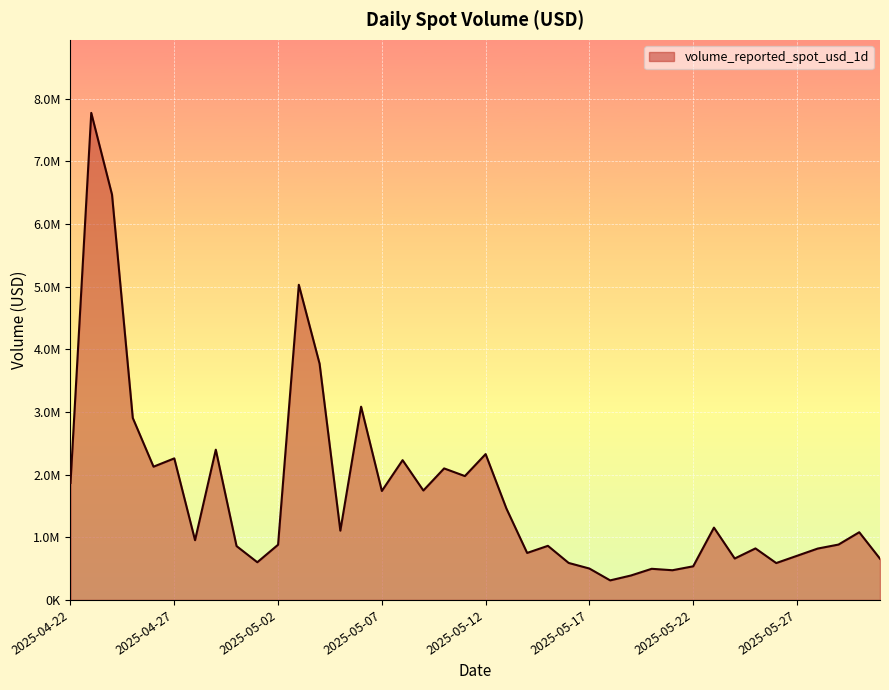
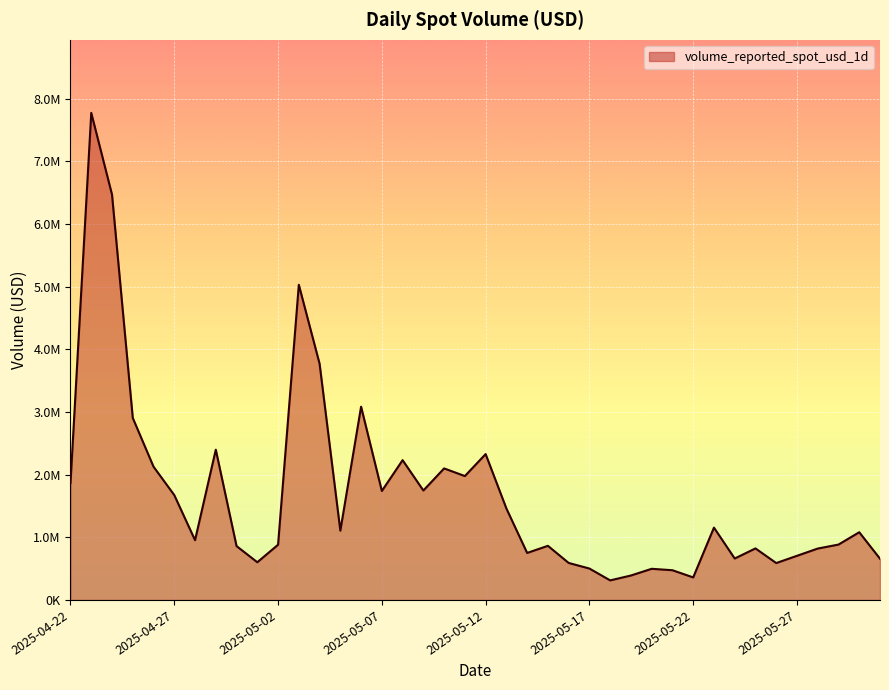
  {
    "2025-04-22": 1900000,
-   "2025-04-27": 2300000,
+   "2025-04-27": 1700000,
    "2025-05-02": 900000,
    "2025-05-07": 1700000,
    "2025-05-12": 2300000,
    "2025-05-17": 500000,
-   "2025-05-22": 500000,
+   "2025-05-22": 400000,
    "2025-05-27": 700000
  }
